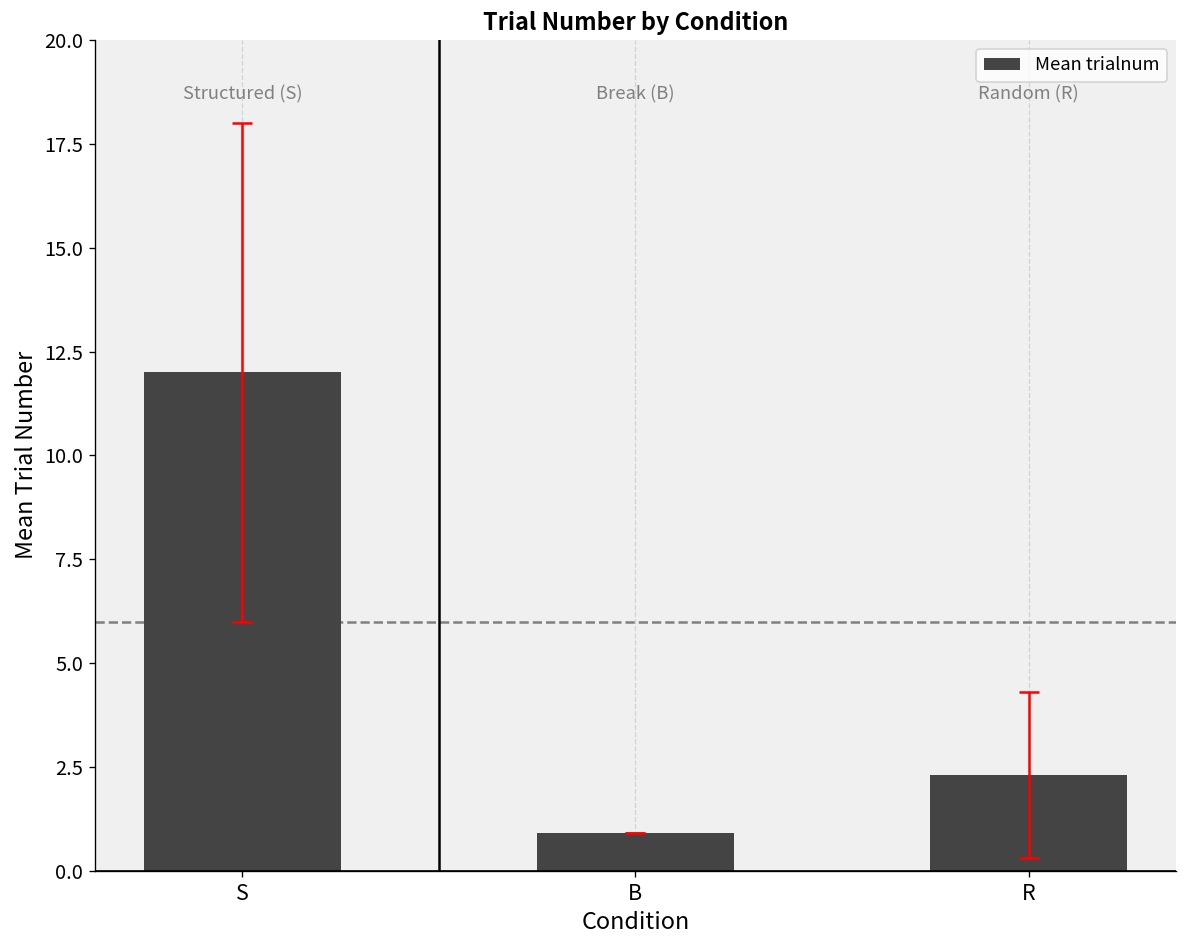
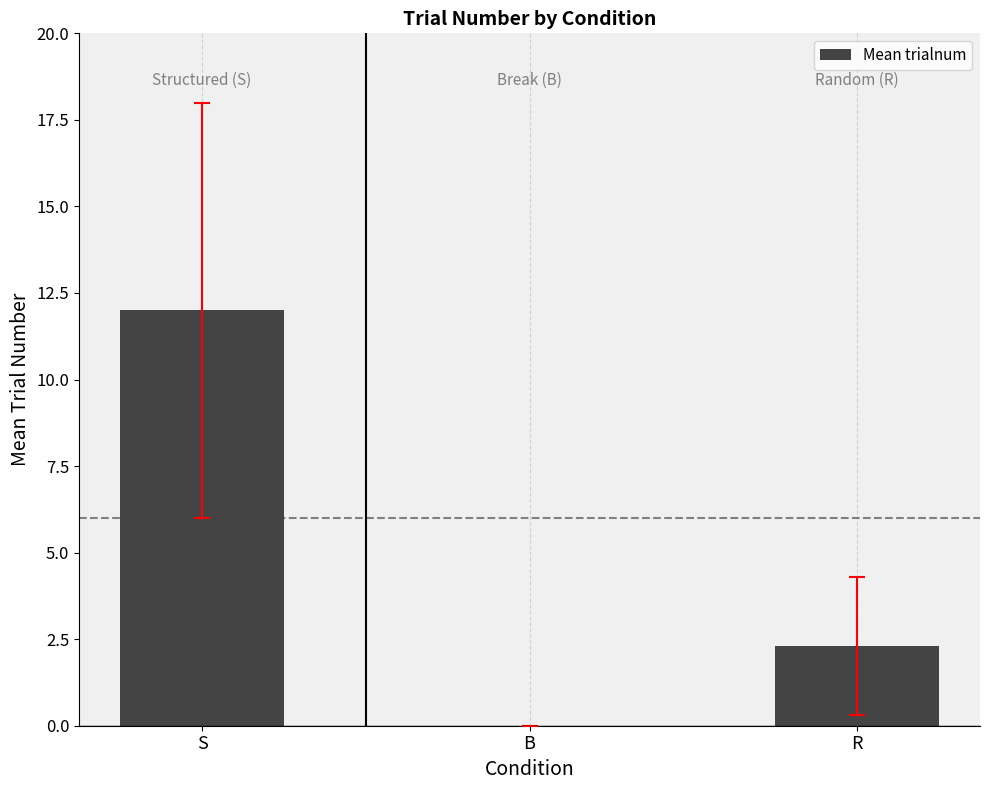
  {
    "Mean trialnum": {
      "S": 12.0,
-     "B": 0.9,
+     "B": 0.0,
      "R": 2.3
    }
  }
